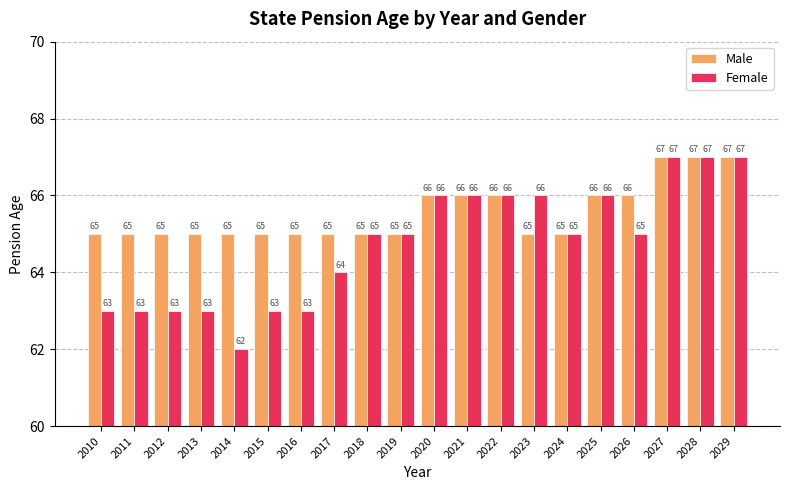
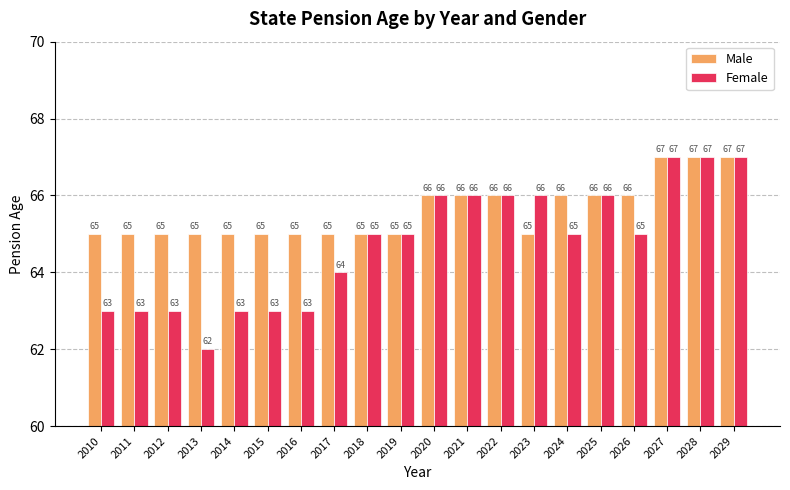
  {
    "Male": {
      "2010": 65,
      "2011": 65,
      "2012": 65,
      "2013": 65,
      "2014": 65,
      "2015": 65,
      "2016": 65,
      "2017": 65,
      "2018": 65,
      "2019": 65,
      "2020": 66,
      "2021": 66,
      "2022": 66,
      "2023": 65,
-     "2024": 65,
+     "2024": 66,
      "2025": 66,
      "2026": 66,
      "2027": 67,
      "2028": 67,
      "2029": 67
    },
    "Female": {
      "2010": 63,
      "2011": 63,
      "2012": 63,
-     "2013": 63,
-     "2014": 62,
+     "2013": 62,
+     "2014": 63,
      "2015": 63,
      "2016": 63,
      "2017": 64,
      "2018": 65,
      "2019": 65,
      "2020": 66,
      "2021": 66,
      "2022": 66,
      "2023": 66,
      "2024": 65,
      "2025": 66,
      "2026": 65,
      "2027": 67,
      "2028": 67,
      "2029": 67
    }
  }
